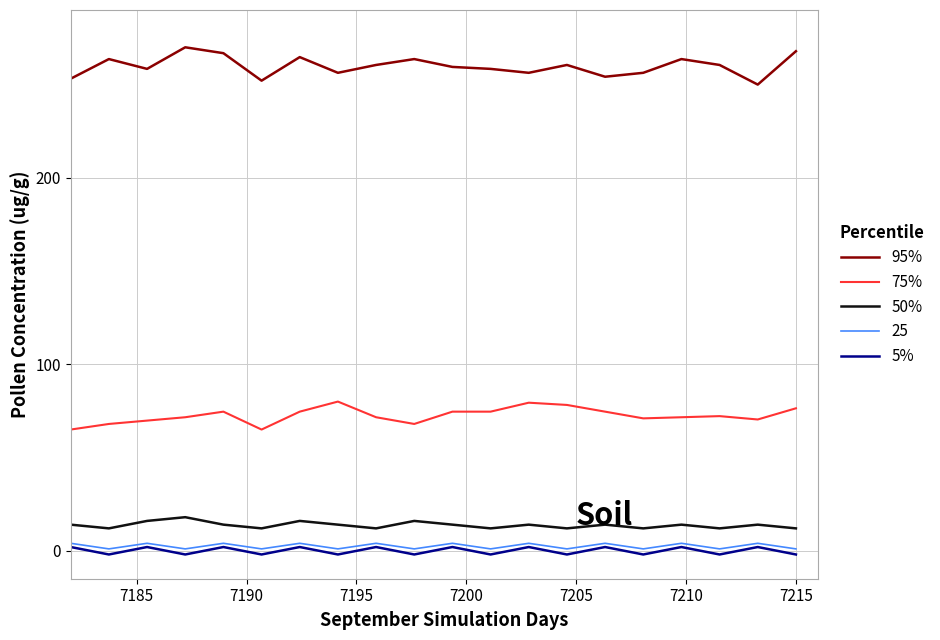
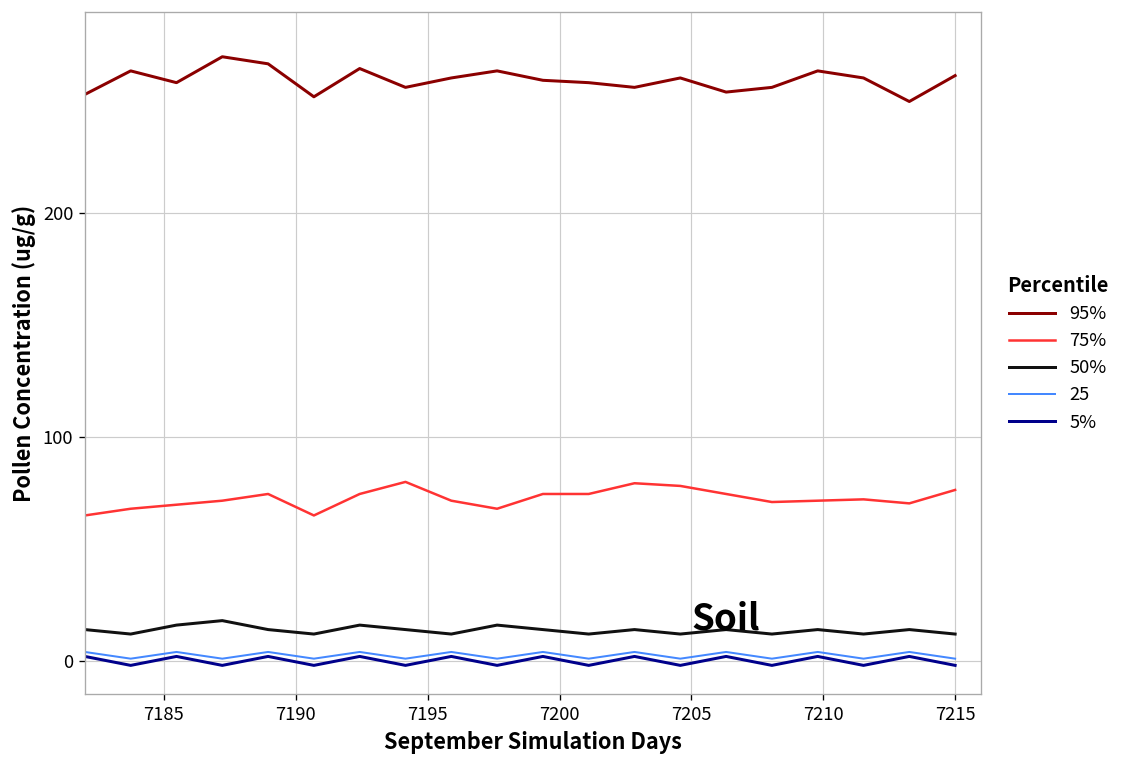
  {
    "95%": {
-     "7215": 268
+     "7215": 262
    },
    "75%": {
      "7215": 76
    },
    "50%": {
      "7215": 12
    },
    "25": {
      "7215": 1
    },
    "5%": {
      "7215": -2
    }
  }
